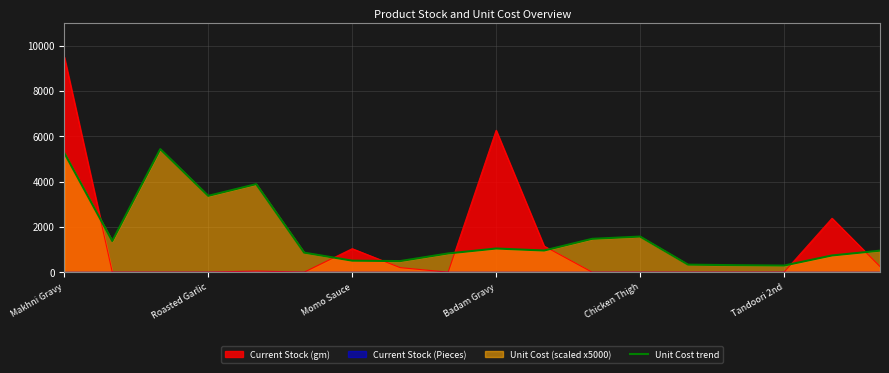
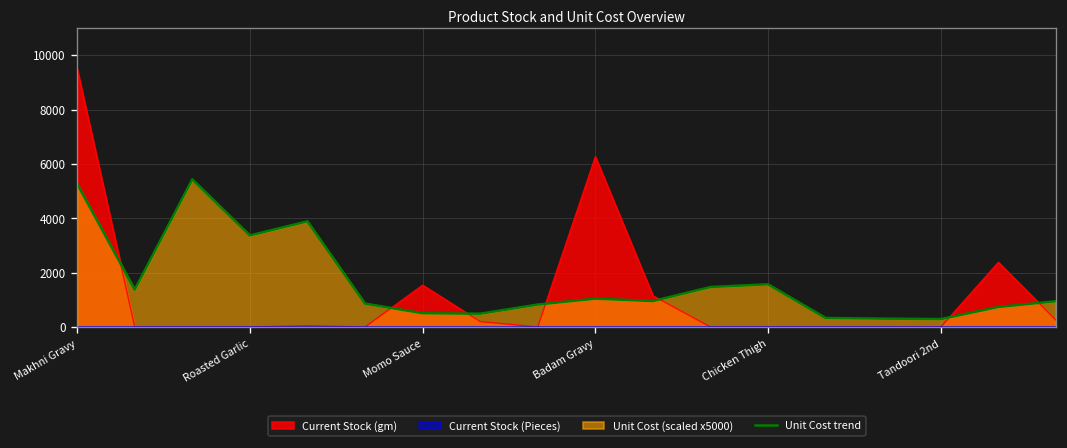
  {
    "Current Stock (gm)": {
      "Makhni Gravy": 9500,
-     "Momo Sauce": 1000,
+     "Momo Sauce": 1500,
      "Badam Gravy": 6300
    },
    "Current Stock (Pieces)": {
      "Makhni Gravy": 0,
      "Momo Sauce": 0,
      "Badam Gravy": 0
    },
    "Unit Cost (scaled x5000)": {
      "Makhni Gravy": 5300,
      "Roasted Garlic": 3400,
      "Momo Sauce": 500,
      "Badam Gravy": 1000,
      "Chicken Thigh": 1600,
      "Tandoori 2nd": 300
    }
  }
